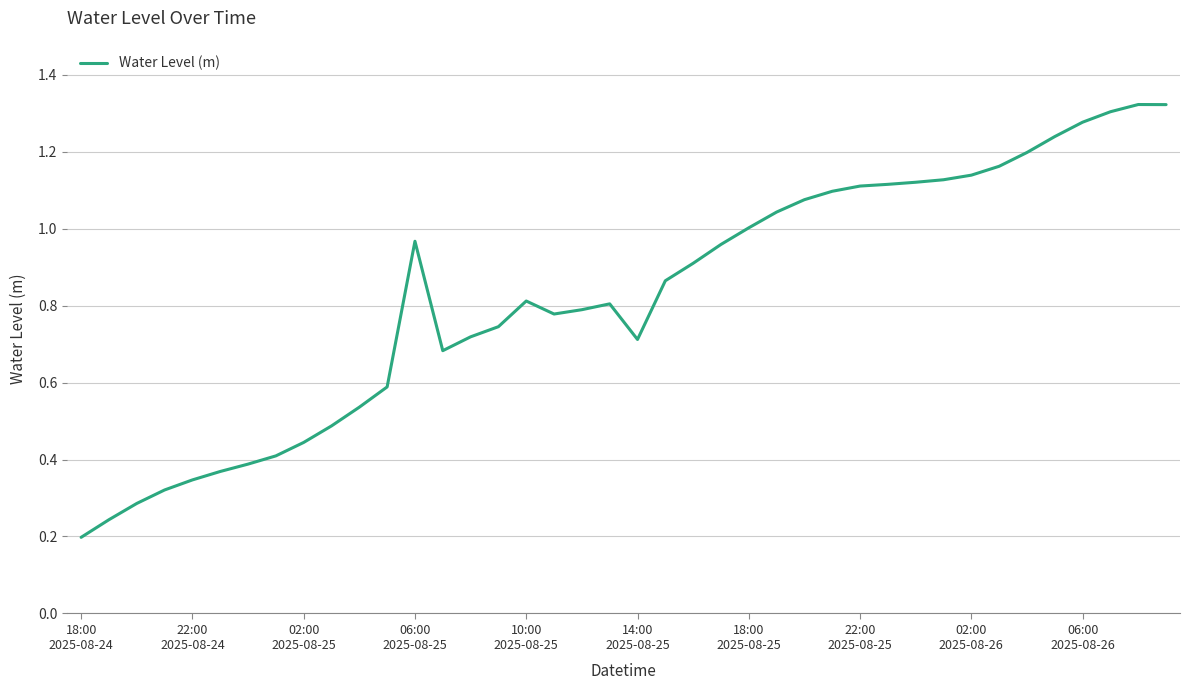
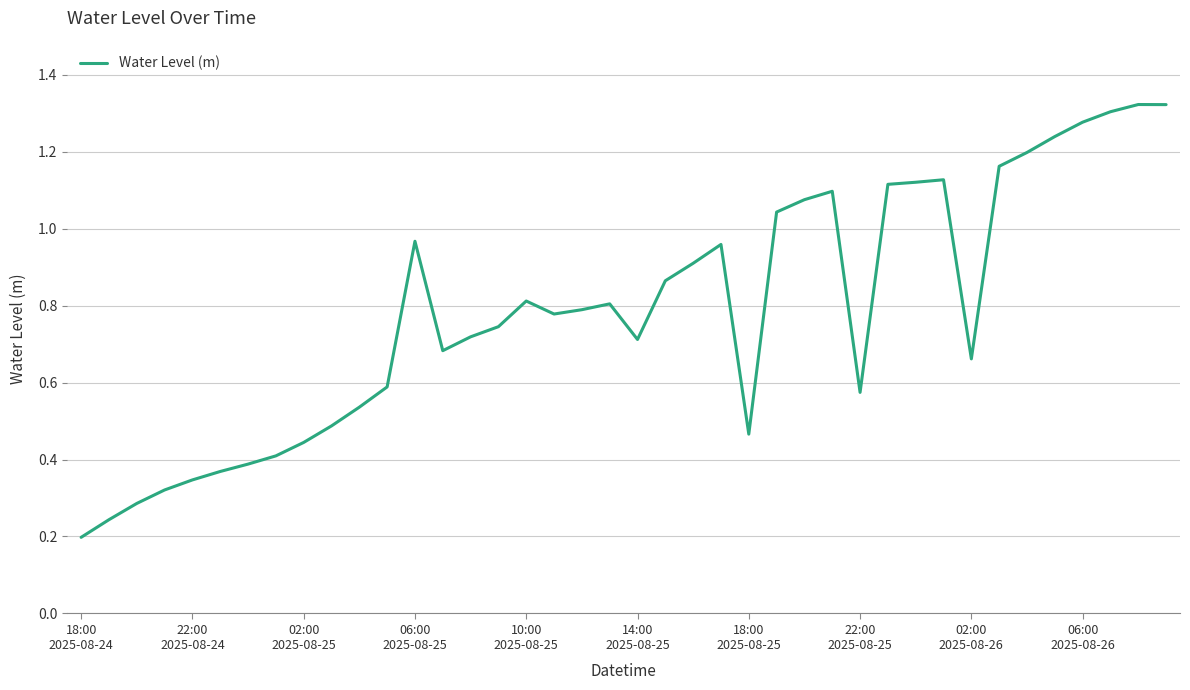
  {
    "18:00 2025-08-24": 0.20,
    "22:00 2025-08-24": 0.35,
    "02:00 2025-08-25": 0.44,
    "06:00 2025-08-25": 0.97,
    "10:00 2025-08-25": 0.81,
    "14:00 2025-08-25": 0.71,
-   "18:00 2025-08-25": 1.00,
-   "22:00 2025-08-25": 1.11,
-   "02:00 2025-08-26": 1.14,
+   "18:00 2025-08-25": 0.47,
+   "22:00 2025-08-25": 0.57,
+   "02:00 2025-08-26": 0.66,
    "06:00 2025-08-26": 1.28
  }
